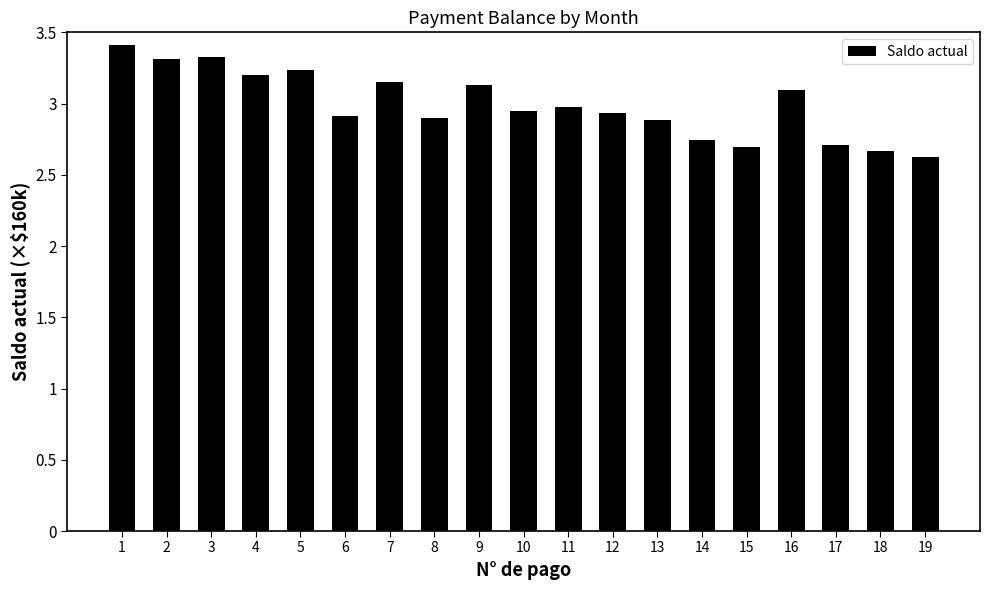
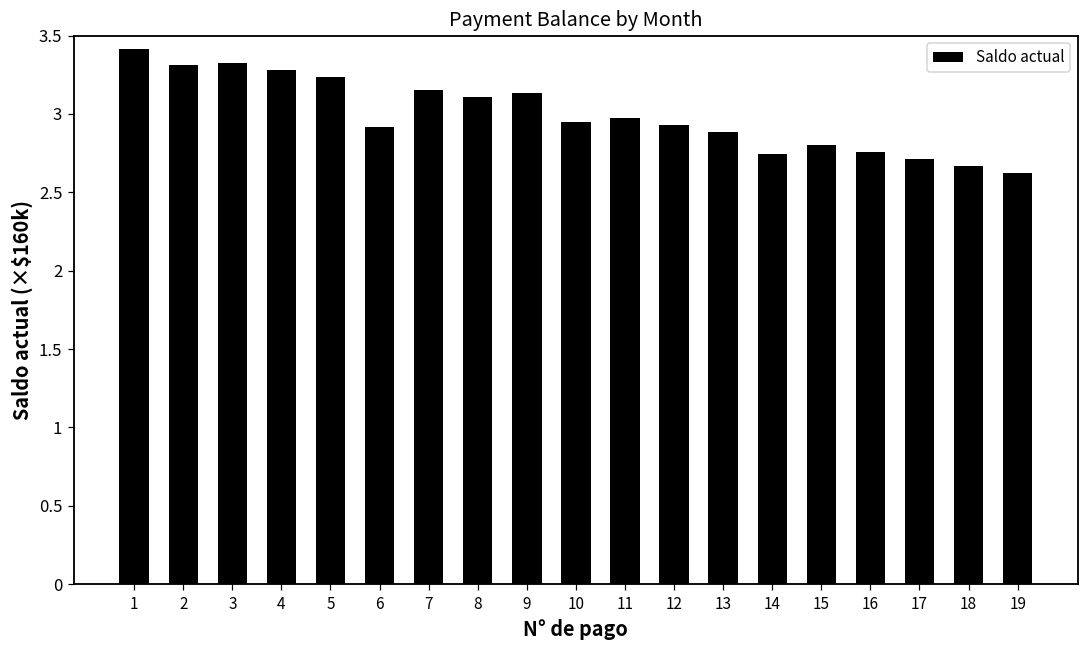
  {
    "1": 3.41,
    "2": 3.31,
    "3": 3.32,
-   "4": 3.20,
+   "4": 3.28,
    "5": 3.24,
    "6": 2.92,
    "7": 3.15,
-   "8": 2.90,
+   "8": 3.11,
    "9": 3.13,
    "10": 2.95,
    "11": 2.98,
    "12": 2.93,
    "13": 2.89,
    "14": 2.74,
-   "15": 2.69,
-   "16": 3.10,
+   "15": 2.80,
+   "16": 2.76,
    "17": 2.71,
    "18": 2.67,
    "19": 2.63
  }
